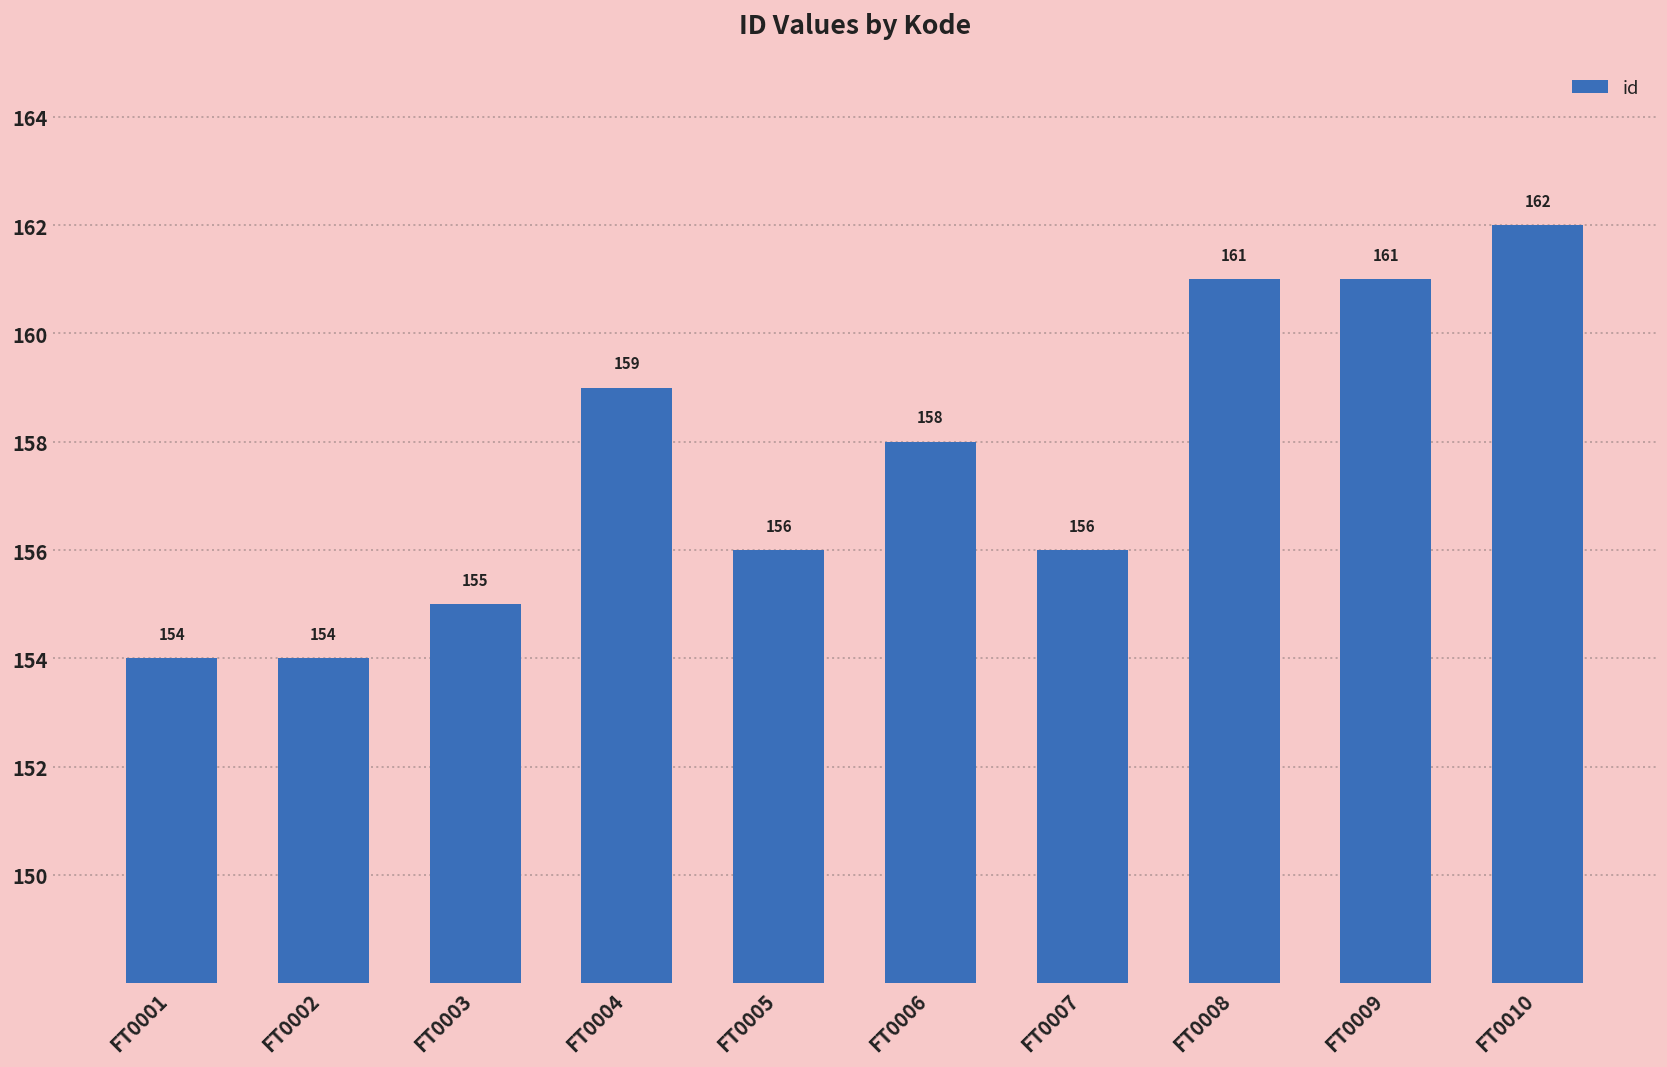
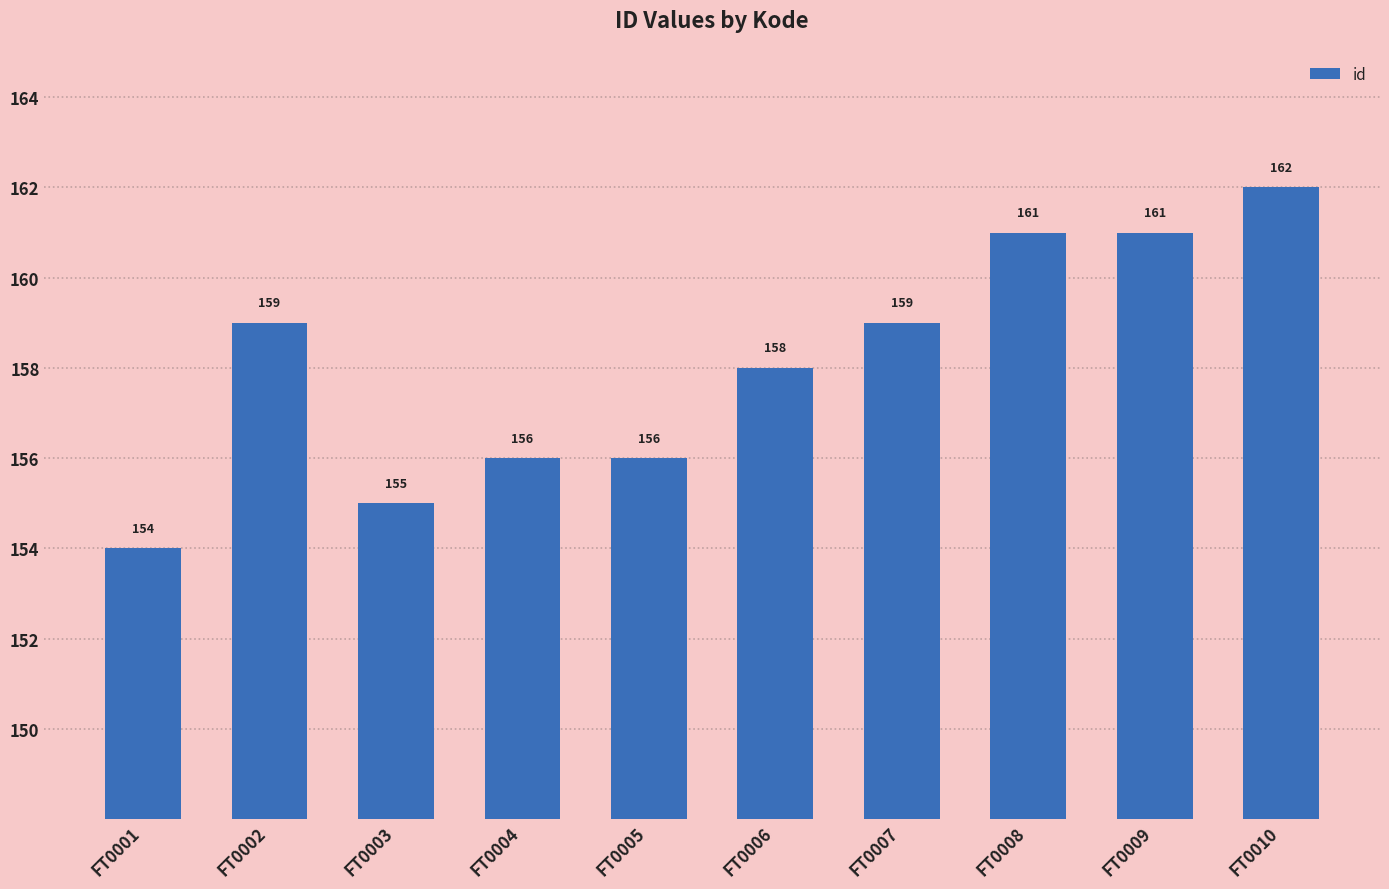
  {
    "FT0001": 154,
-   "FT0002": 154,
+   "FT0002": 159,
    "FT0003": 155,
-   "FT0004": 159,
+   "FT0004": 156,
    "FT0005": 156,
    "FT0006": 158,
-   "FT0007": 156,
+   "FT0007": 159,
    "FT0008": 161,
    "FT0009": 161,
    "FT0010": 162
  }
